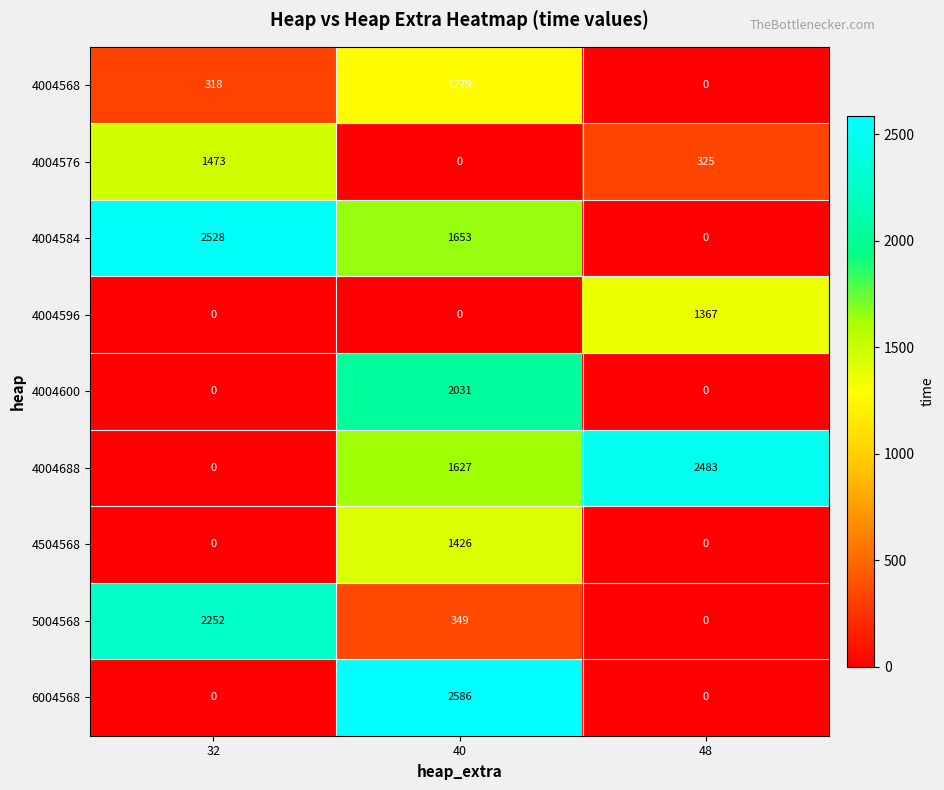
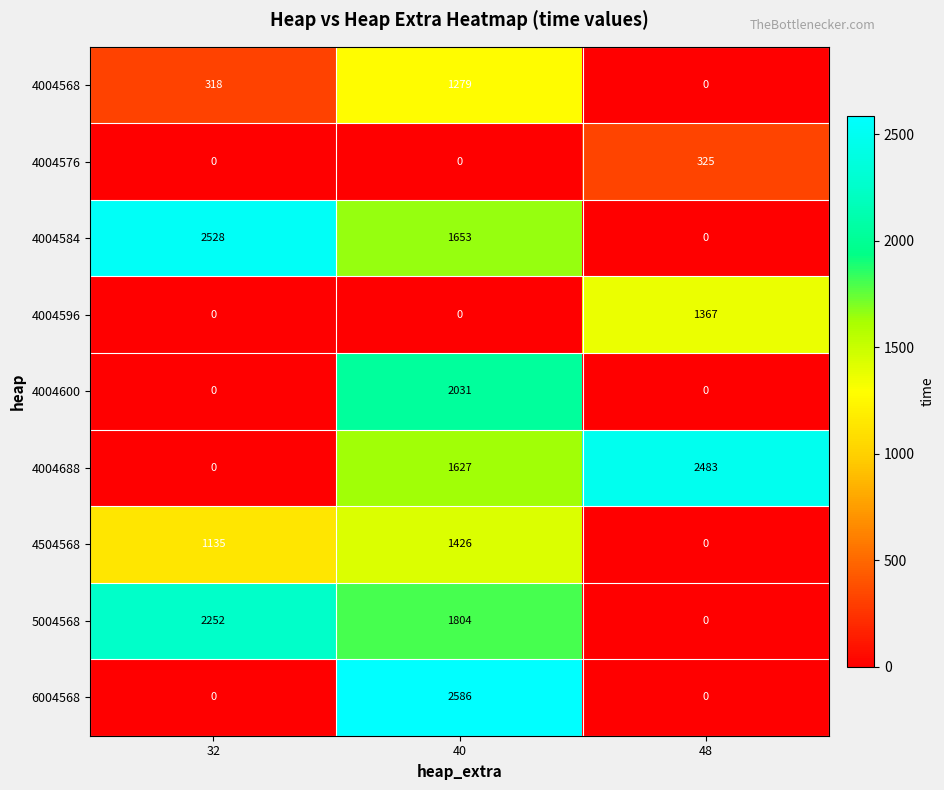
  {
    "4004568": {
      "32": 318,
      "40": 1279,
      "48": 0
    },
    "4004576": {
-     "32": 1473,
+     "32": 0,
      "40": 0,
      "48": 325
    },
    "4004584": {
      "32": 2528,
      "40": 1653,
      "48": 0
    },
    "4004596": {
      "32": 0,
      "40": 0,
      "48": 1367
    },
    "4004600": {
      "32": 0,
      "40": 2031,
      "48": 0
    },
    "4004688": {
      "32": 0,
      "40": 1627,
      "48": 2483
    },
    "4504568": {
-     "32": 0,
+     "32": 1135,
      "40": 1426,
      "48": 0
    },
    "5004568": {
      "32": 2252,
-     "40": 349,
+     "40": 1804,
      "48": 0
    },
    "6004568": {
      "32": 0,
      "40": 2586,
      "48": 0
    }
  }
